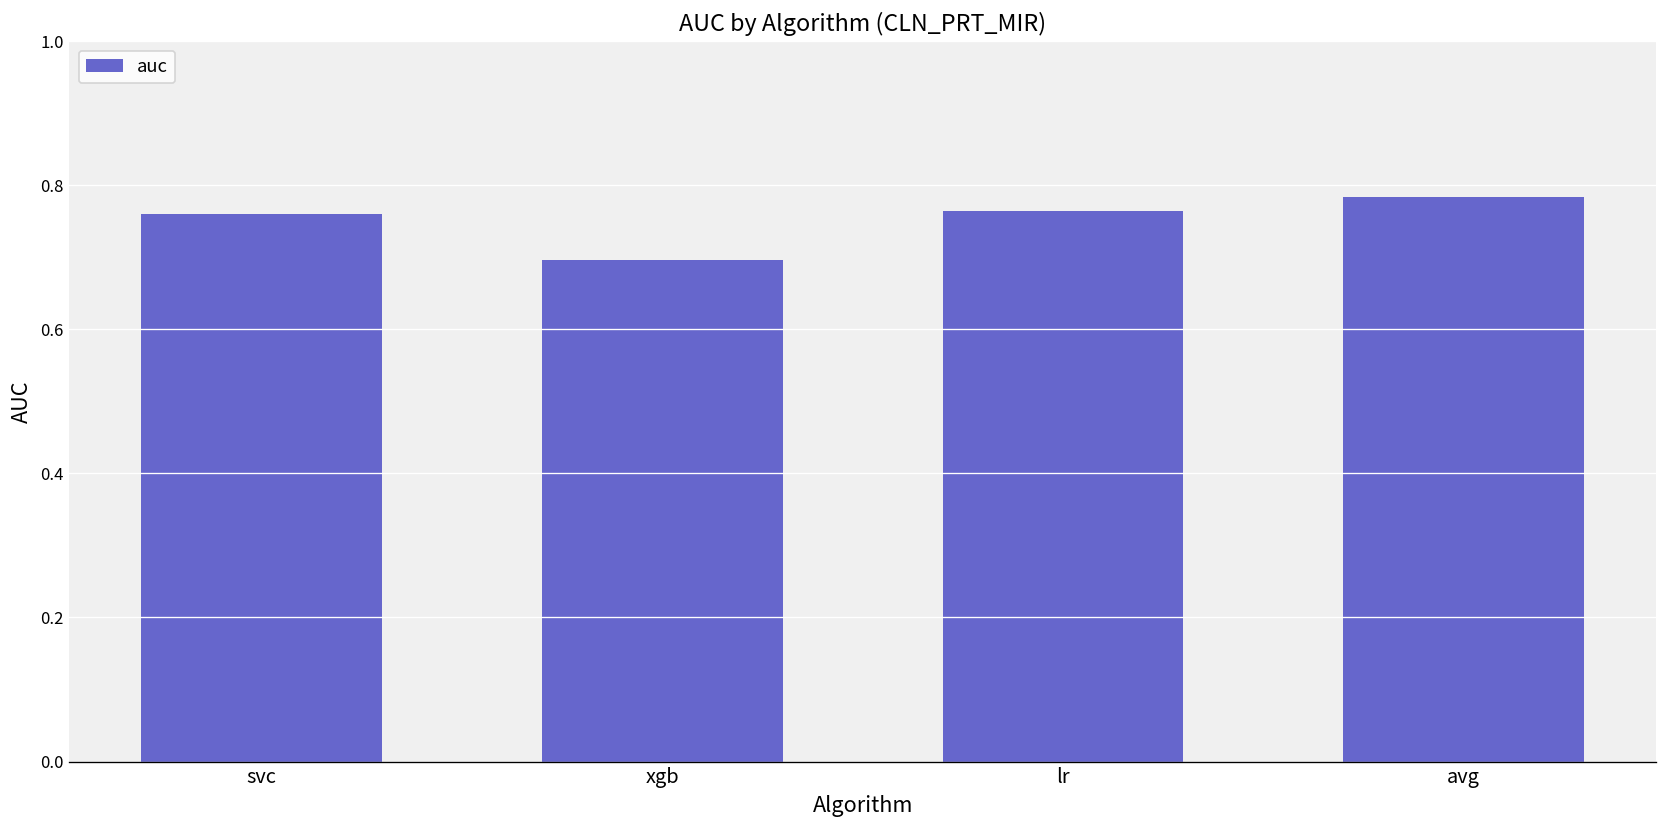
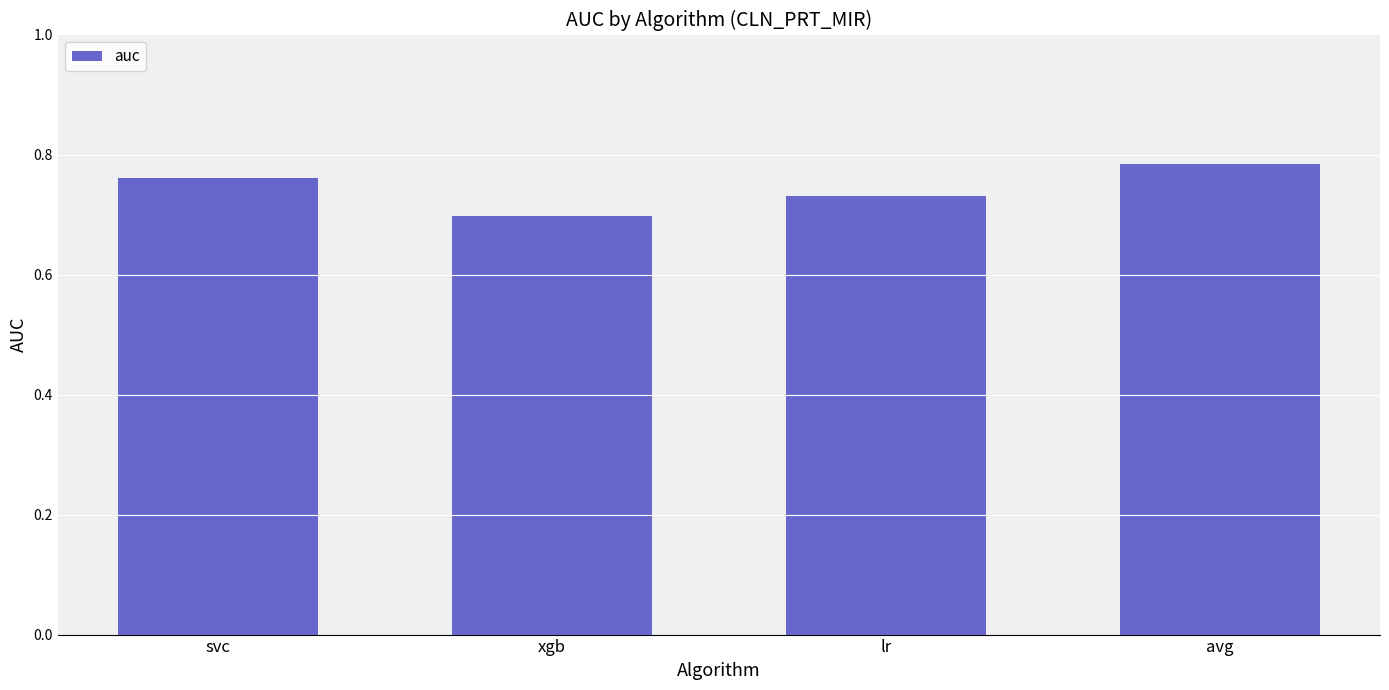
  {
    "svc": 0.76,
    "xgb": 0.70,
-   "lr": 0.76,
+   "lr": 0.73,
    "avg": 0.78
  }
